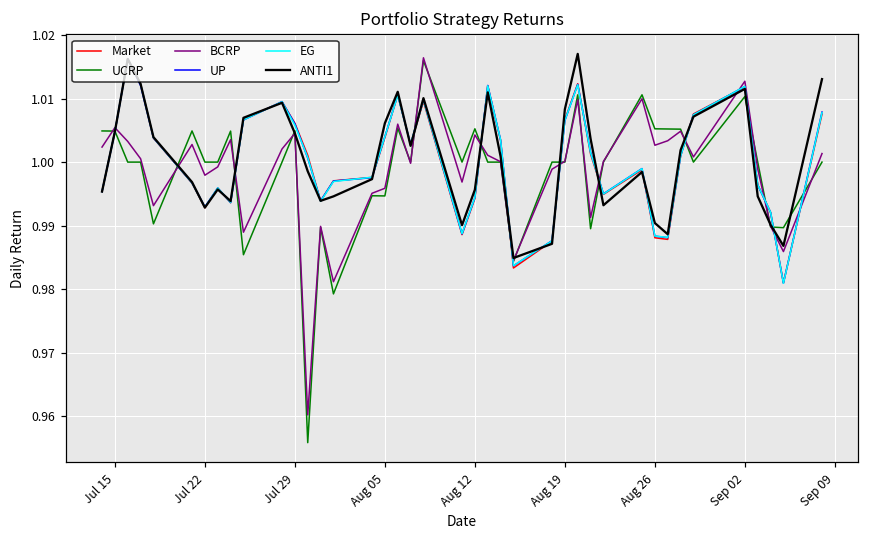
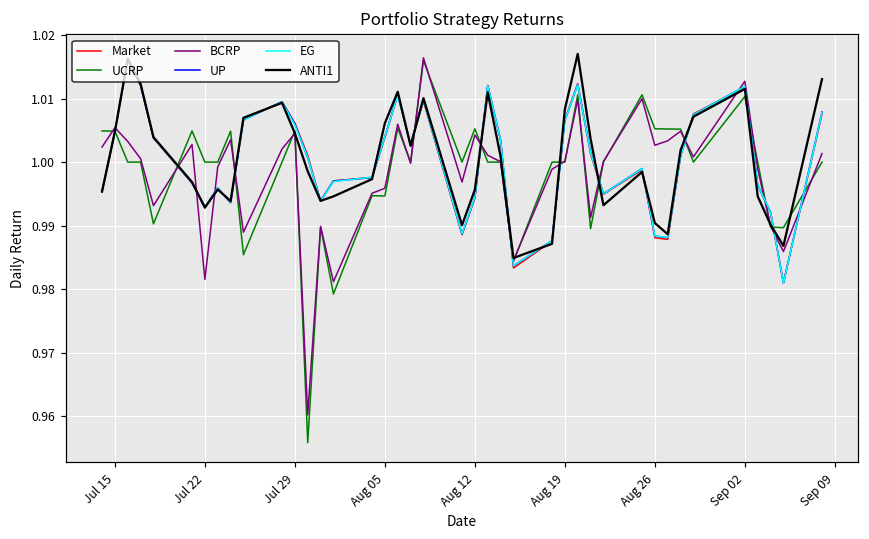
  {
    "UCRP": {
      "Jul 22": 1.000,
      "Aug 05": 0.995,
      "Aug 12": 1.005,
      "Aug 26": 1.005,
      "Sep 02": 1.010
    },
    "BCRP": {
      "Jul 15": 1.005,
-     "Jul 22": 0.998,
+     "Jul 22": 0.982,
      "Aug 05": 0.996,
      "Aug 12": 1.004,
      "Aug 26": 1.003,
      "Sep 02": 1.013
    },
    "ANTI1": {
      "Aug 05": 1.006,
      "Aug 12": 0.996,
      "Aug 19": 1.008,
      "Aug 26": 0.990
    }
  }
